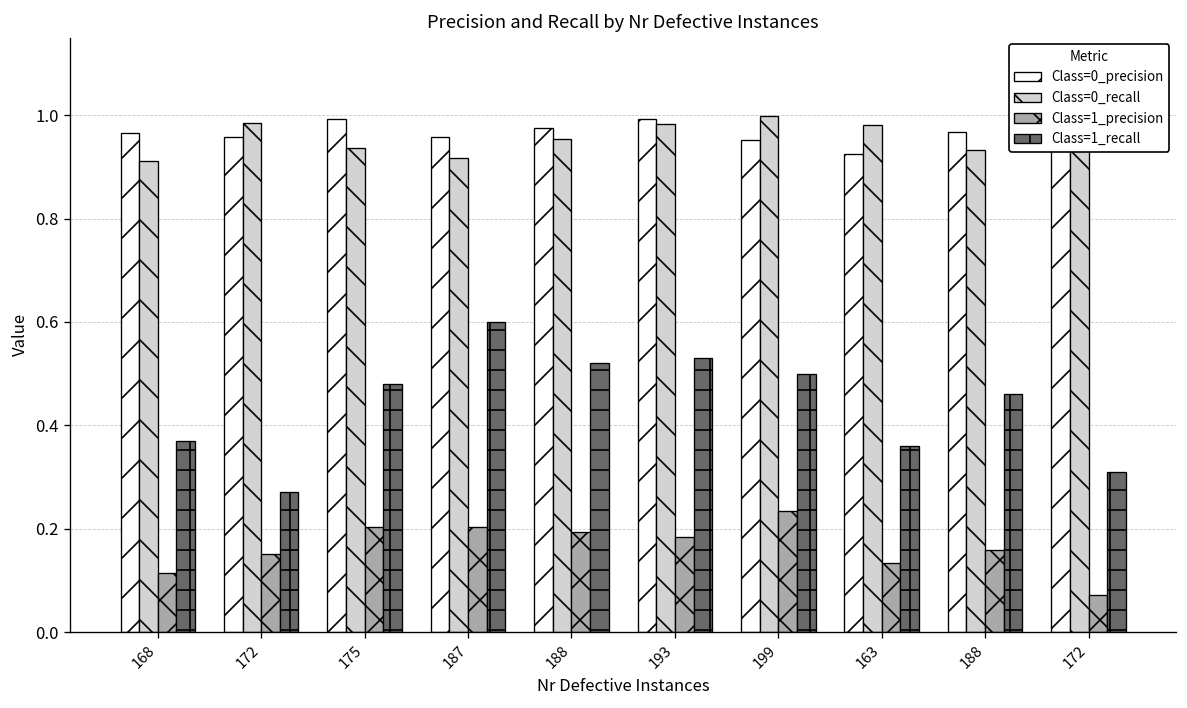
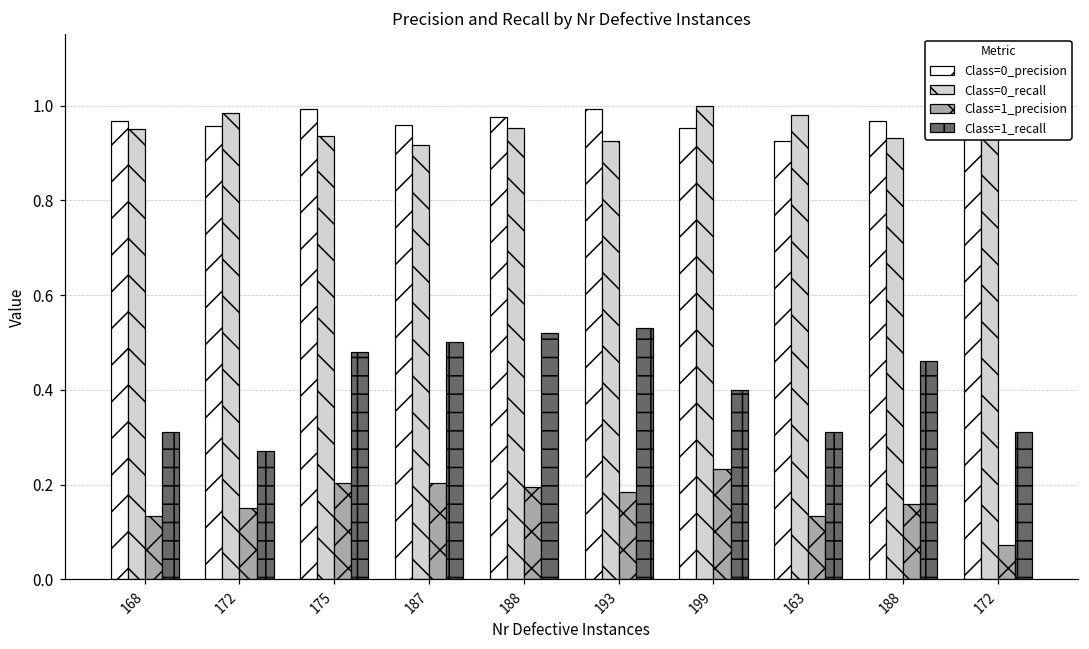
  {
    "Class=0_precision": {
      "168": 0.97,
      "175": 0.99,
      "187": 0.96,
      "193": 0.99,
      "199": 0.95,
      "163": 0.92
    },
    "Class=0_recall": {
-     "168": 0.91,
+     "168": 0.95,
      "175": 0.94,
      "187": 0.92,
-     "193": 0.98,
+     "193": 0.93,
      "199": 1.00,
      "163": 0.98
    },
    "Class=1_precision": {
-     "168": 0.11,
+     "168": 0.13,
      "175": 0.20,
      "187": 0.20,
      "193": 0.18,
      "199": 0.23,
      "163": 0.13
    },
    "Class=1_recall": {
-     "168": 0.37,
+     "168": 0.31,
      "175": 0.48,
-     "187": 0.6,
+     "187": 0.5,
      "193": 0.53,
-     "199": 0.5,
-     "163": 0.36
+     "199": 0.4,
+     "163": 0.31
    }
  }
